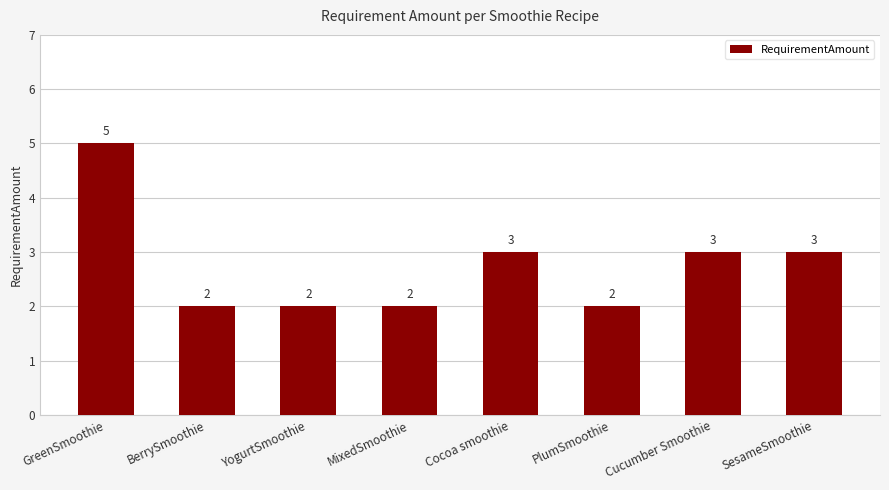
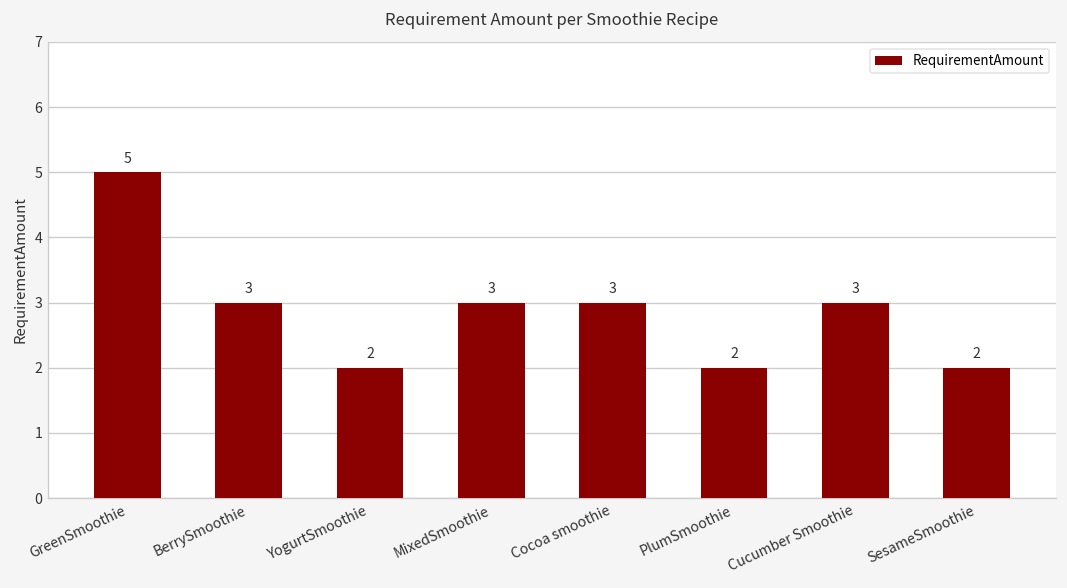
  {
    "GreenSmoothie": 5,
-   "BerrySmoothie": 2,
+   "BerrySmoothie": 3,
    "YogurtSmoothie": 2,
-   "MixedSmoothie": 2,
+   "MixedSmoothie": 3,
    "Cocoa smoothie": 3,
    "PlumSmoothie": 2,
    "Cucumber Smoothie": 3,
-   "SesameSmoothie": 3
+   "SesameSmoothie": 2
  }
